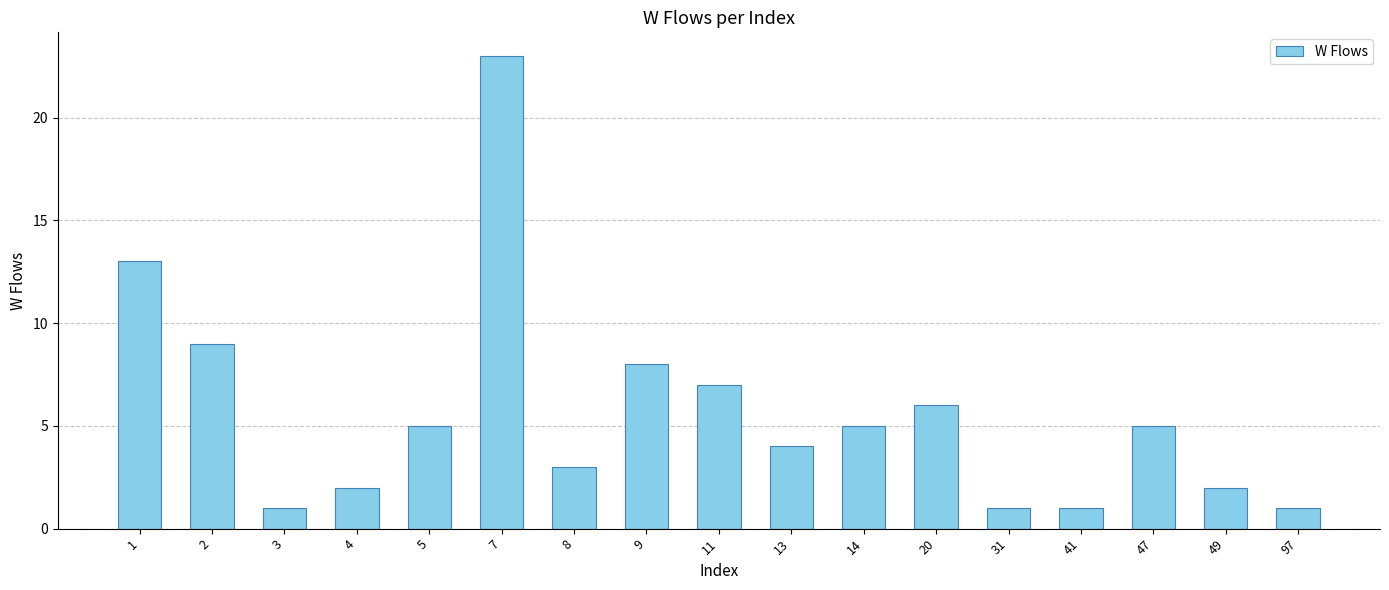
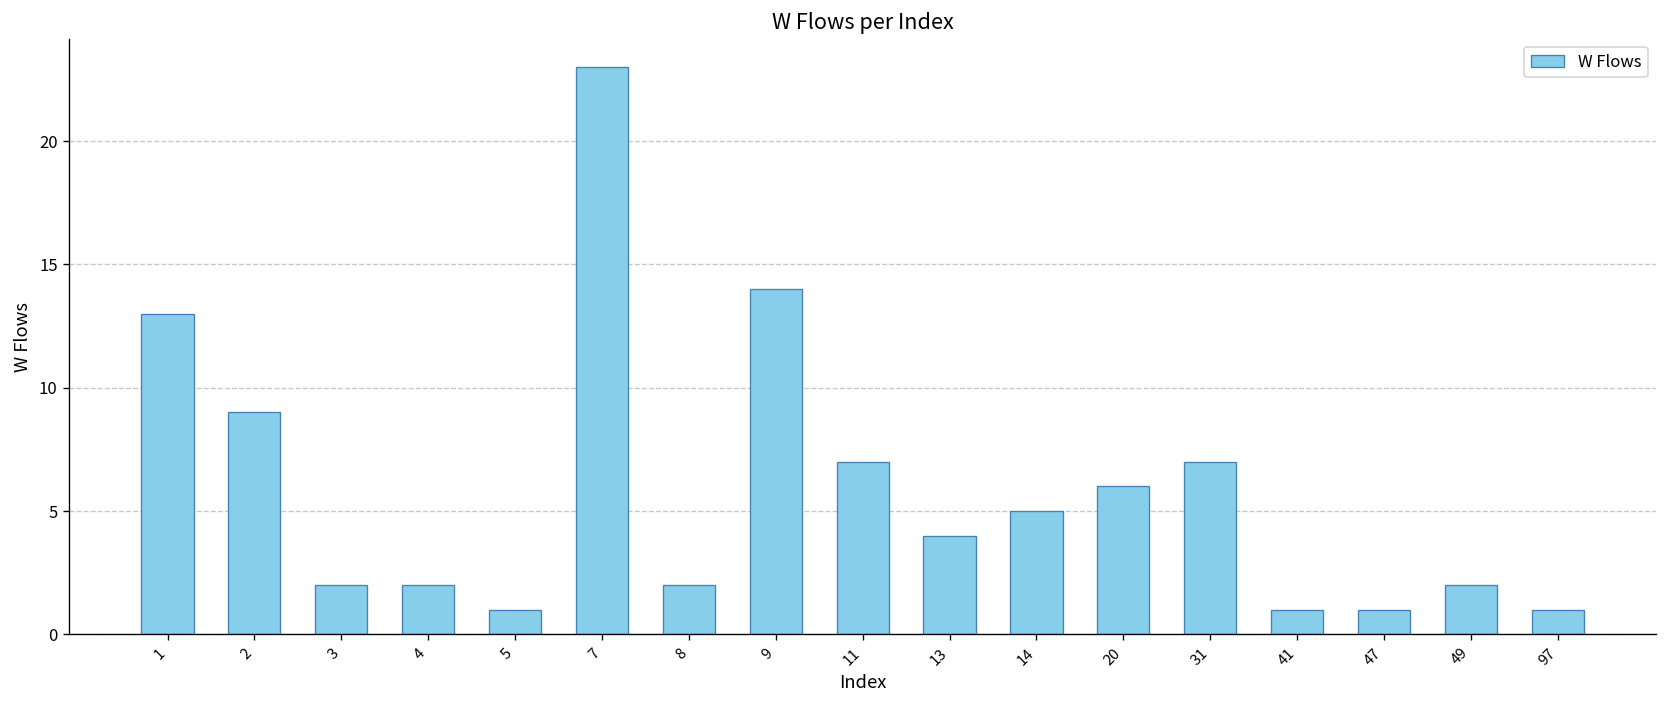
  {
    "1": 13,
    "2": 9,
-   "3": 1,
+   "3": 2,
    "4": 2,
-   "5": 5,
+   "5": 1,
    "7": 23,
-   "8": 3,
-   "9": 8,
+   "8": 2,
+   "9": 14,
    "11": 7,
    "13": 4,
    "14": 5,
    "20": 6,
-   "31": 1,
+   "31": 7,
    "41": 1,
-   "47": 5,
+   "47": 1,
    "49": 2,
    "97": 1
  }
